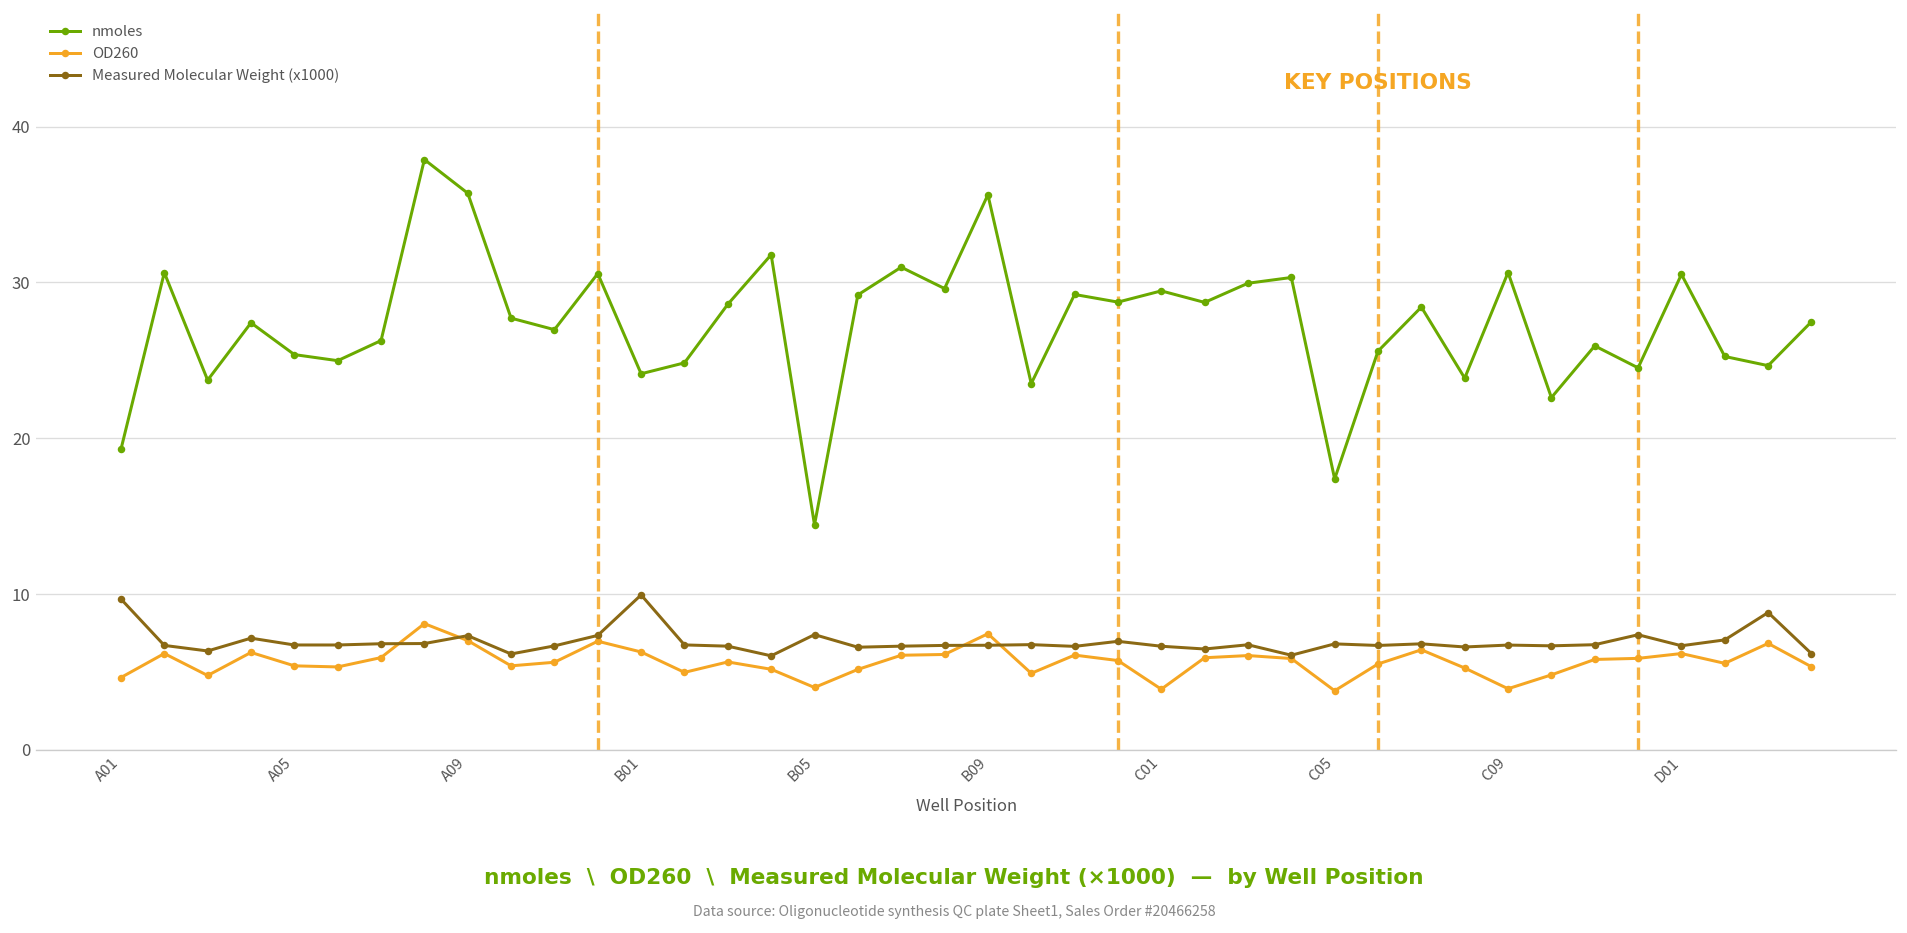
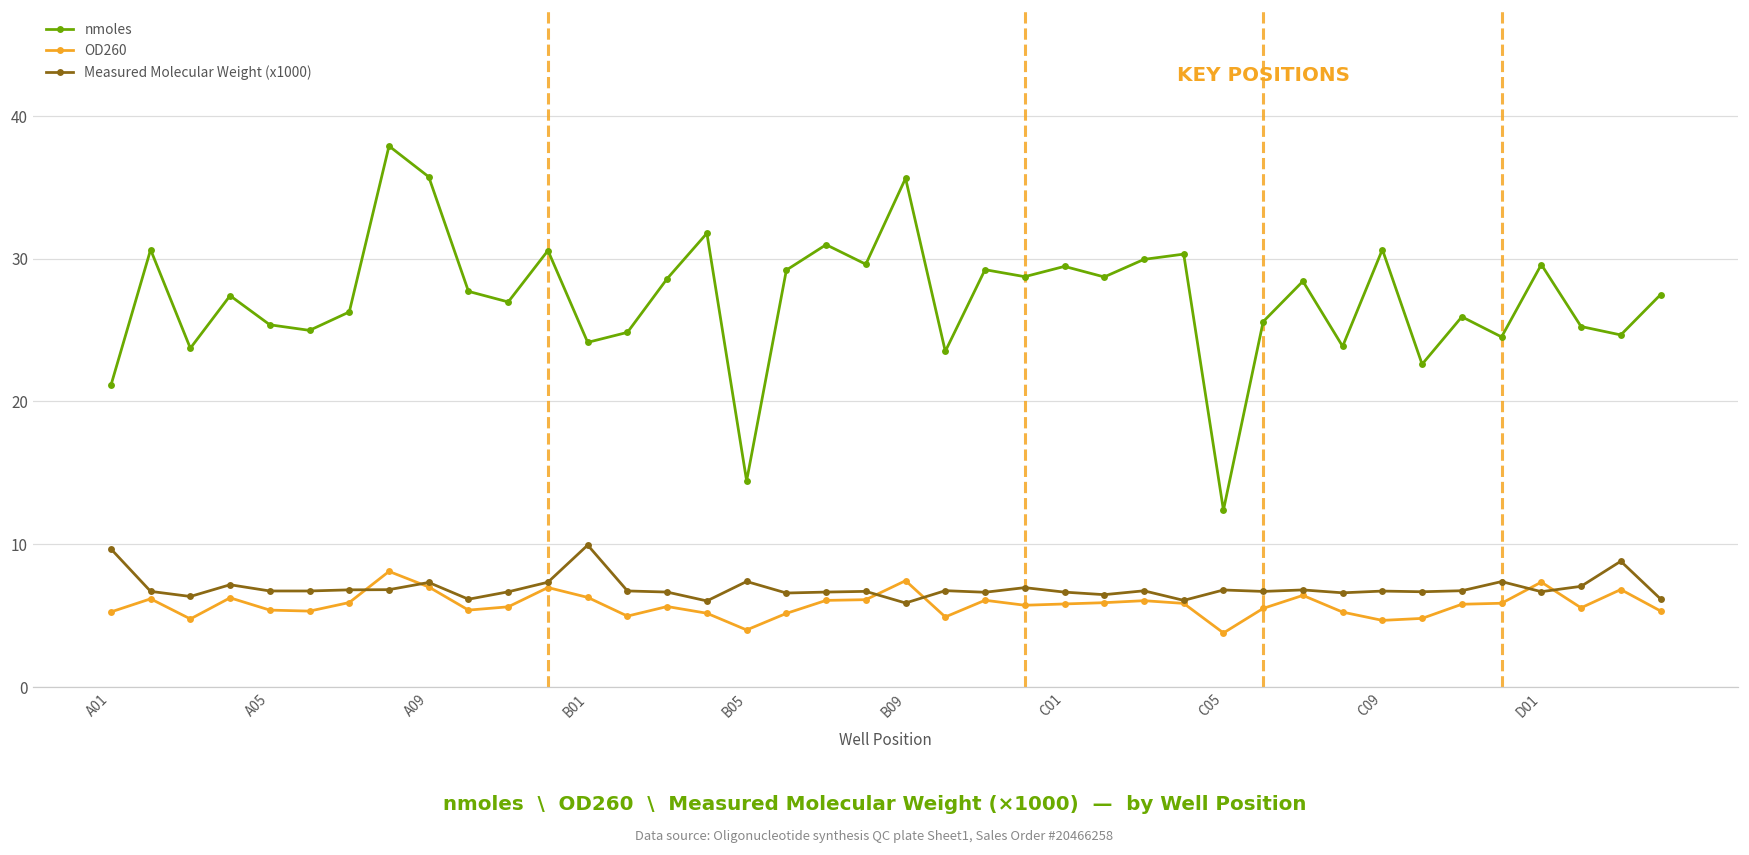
  {
    "nmoles": {
-     "A01": 19.3,
+     "A01": 21.1,
      "A05": 25.4,
      "A09": 35.7,
      "B01": 24.1,
      "B05": 14.4,
      "B09": 35.6,
      "C01": 29.5,
-     "C05": 17.4,
+     "C05": 12.4,
      "C09": 30.6,
-     "D01": 30.5
+     "D01": 29.6
    },
    "OD260": {
-     "A01": 4.6,
+     "A01": 5.3,
      "A05": 5.4,
      "A09": 7.0,
      "B01": 6.3,
      "B05": 4.0,
      "B09": 7.5,
-     "C01": 3.9,
+     "C01": 5.8,
      "C05": 3.8,
-     "C09": 3.9,
-     "D01": 6.2
+     "C09": 4.7,
+     "D01": 7.4
    },
    "Measured Molecular Weight (x1000)": {
      "A01": 9.7,
      "A05": 6.7,
      "A09": 7.3,
      "B01": 9.9,
      "B05": 7.4,
-     "B09": 6.7,
+     "B09": 5.9,
      "C01": 6.6,
      "C05": 6.8,
      "C09": 6.7,
      "D01": 6.7
    }
  }
